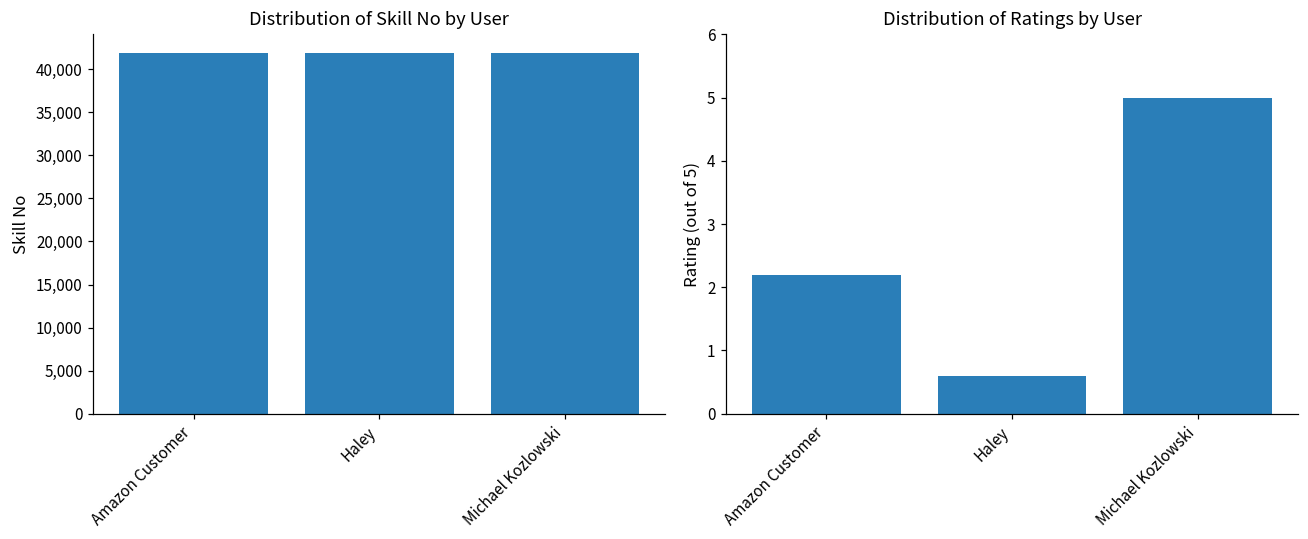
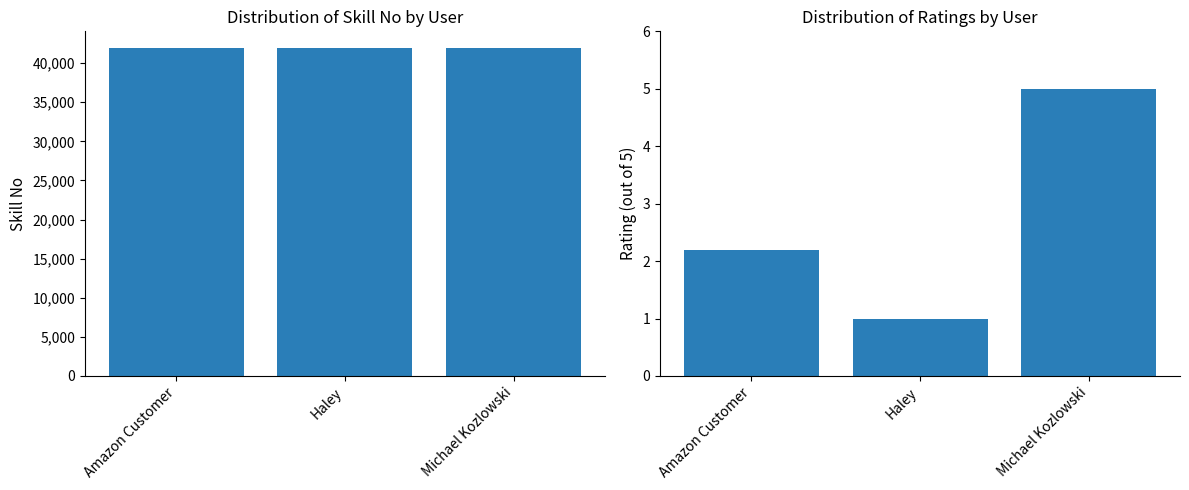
  {
    "Distribution of Skill No by User": {
      "Amazon Customer": "42,000",
      "Haley": "42,000",
      "Michael Kozlowski": "42,000"
    },
    "Distribution of Ratings by User": {
      "Amazon Customer": "2.2",
-     "Haley": "0.6",
+     "Haley": "1.0",
      "Michael Kozlowski": "5.0"
    }
  }
